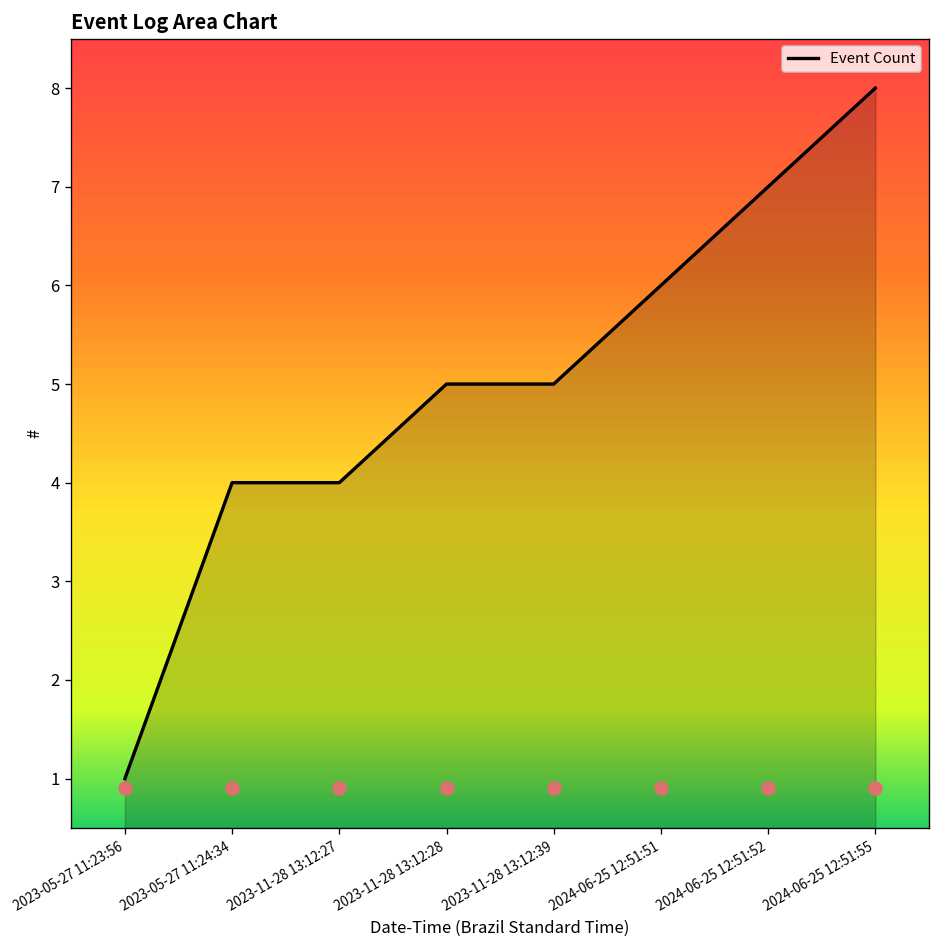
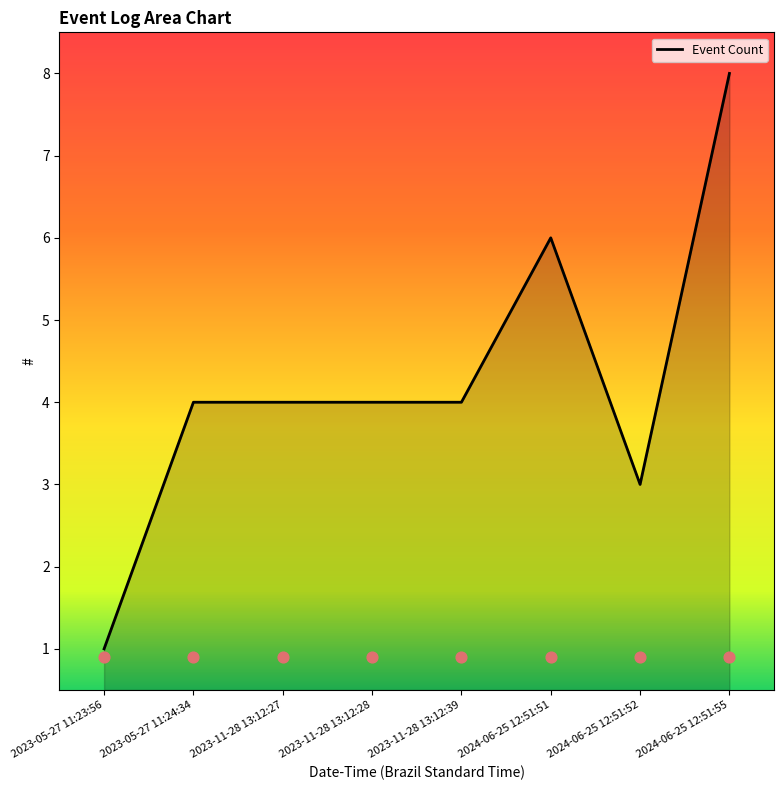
  {
    "Event Count": {
      "2023-05-27 11:23:56": 1,
      "2023-05-27 11:24:34": 4,
      "2023-11-28 13:12:27": 4,
-     "2023-11-28 13:12:28": 5,
-     "2023-11-28 13:12:39": 5,
+     "2023-11-28 13:12:28": 4,
+     "2023-11-28 13:12:39": 4,
      "2024-06-25 12:51:51": 6,
-     "2024-06-25 12:51:52": 7,
+     "2024-06-25 12:51:52": 3,
      "2024-06-25 12:51:55": 8
    }
  }
